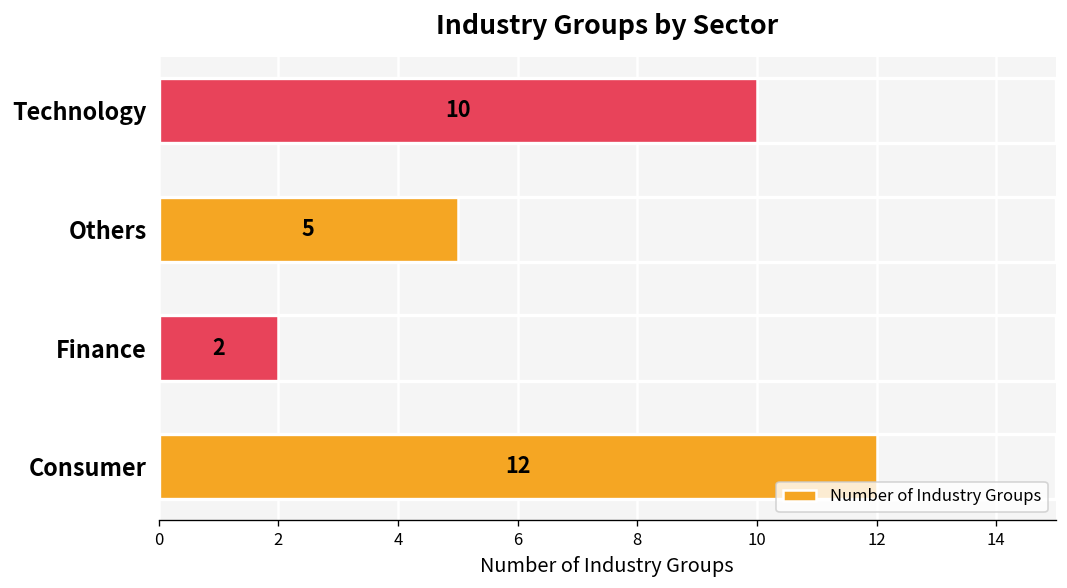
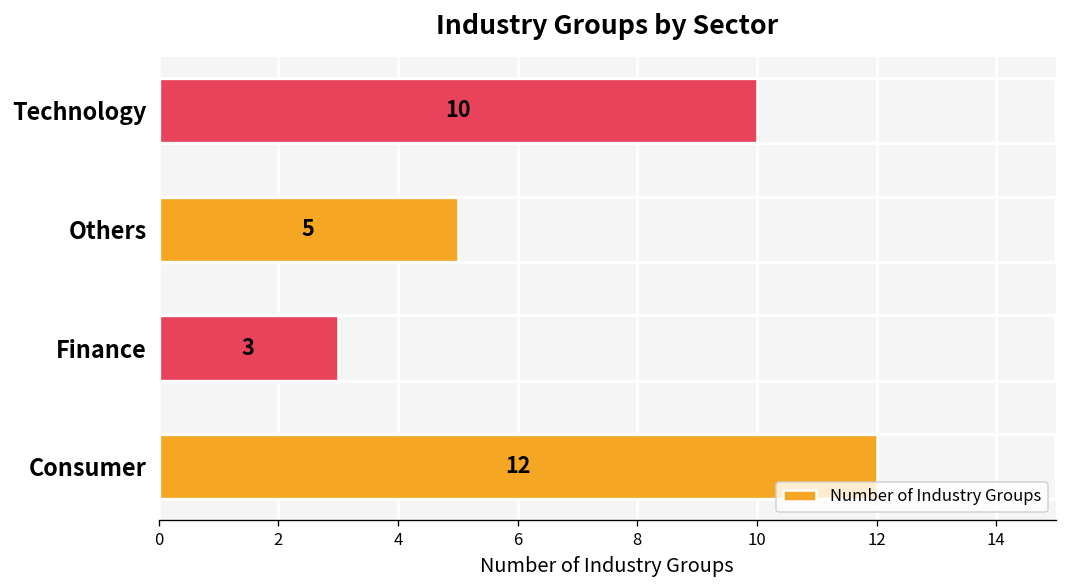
  {
    "Technology": 10,
    "Others": 5,
-   "Finance": 2,
+   "Finance": 3,
    "Consumer": 12
  }
